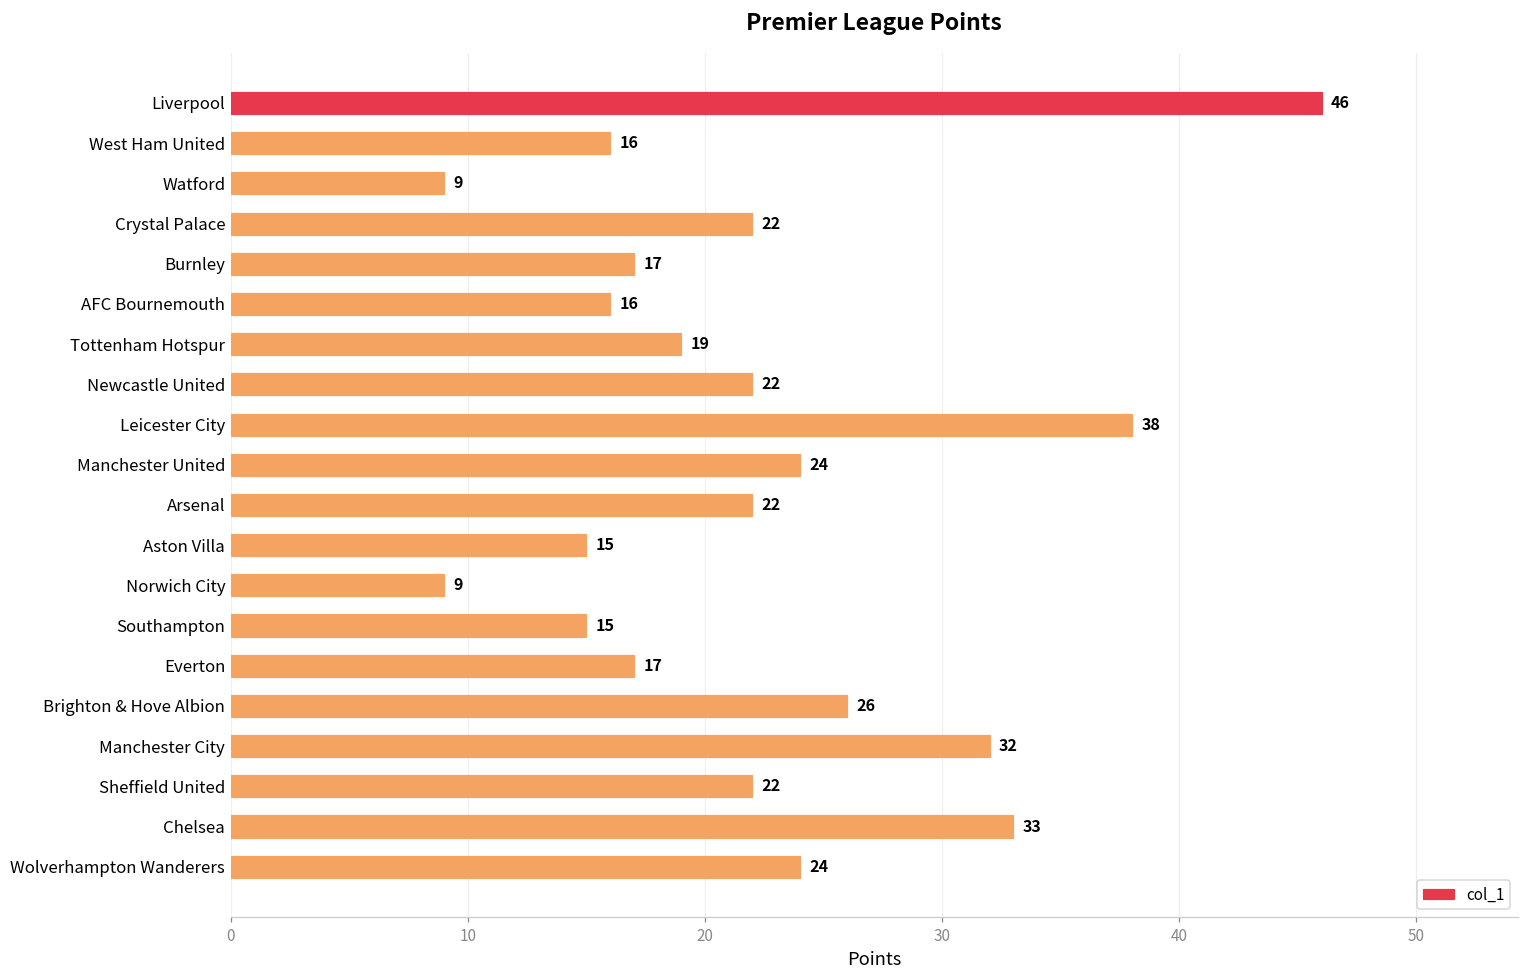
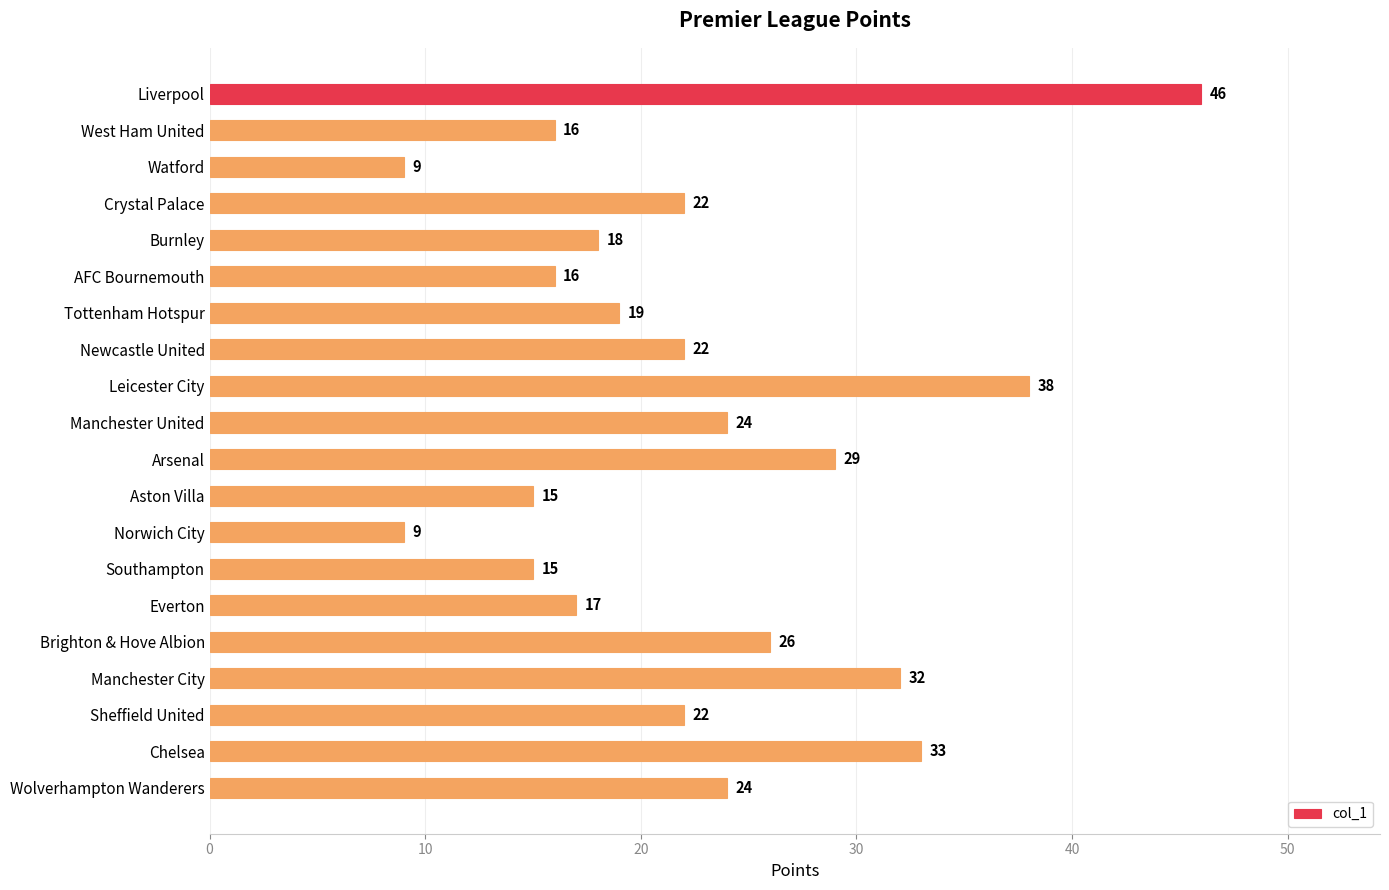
  {
    "Liverpool": 46,
    "West Ham United": 16,
    "Watford": 9,
    "Crystal Palace": 22,
-   "Burnley": 17,
+   "Burnley": 18,
    "AFC Bournemouth": 16,
    "Tottenham Hotspur": 19,
    "Newcastle United": 22,
    "Leicester City": 38,
    "Manchester United": 24,
-   "Arsenal": 22,
+   "Arsenal": 29,
    "Aston Villa": 15,
    "Norwich City": 9,
    "Southampton": 15,
    "Everton": 17,
    "Brighton & Hove Albion": 26,
    "Manchester City": 32,
    "Sheffield United": 22,
    "Chelsea": 33,
    "Wolverhampton Wanderers": 24
  }
